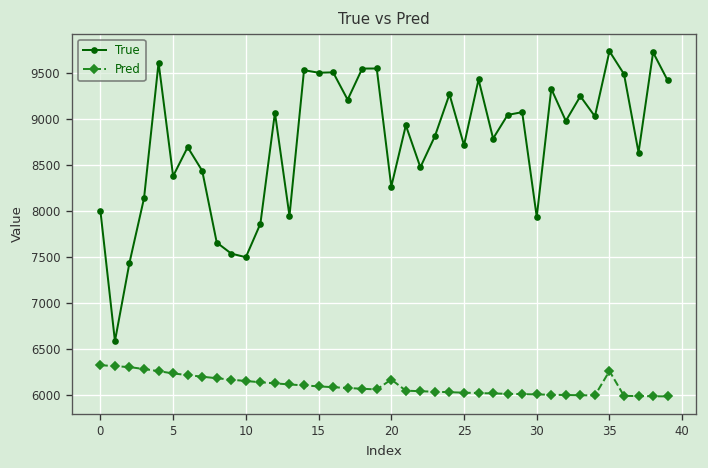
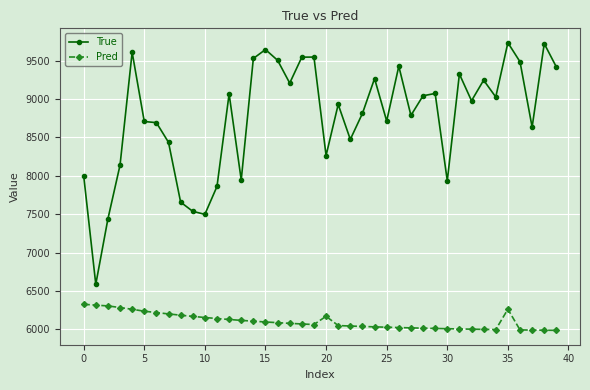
  {
    "True": {
      "0": 8000,
-     "5": 8400,
+     "5": 8700,
      "10": 7500,
-     "15": 9500,
+     "15": 9600,
      "20": 8300,
      "25": 8700,
      "30": 7900,
      "35": 9700
    },
    "Pred": {
      "0": 6300,
      "5": 6200,
      "10": 6200,
      "15": 6100,
      "20": 6200,
      "25": 6000,
      "30": 6000,
      "35": 6300
    }
  }
